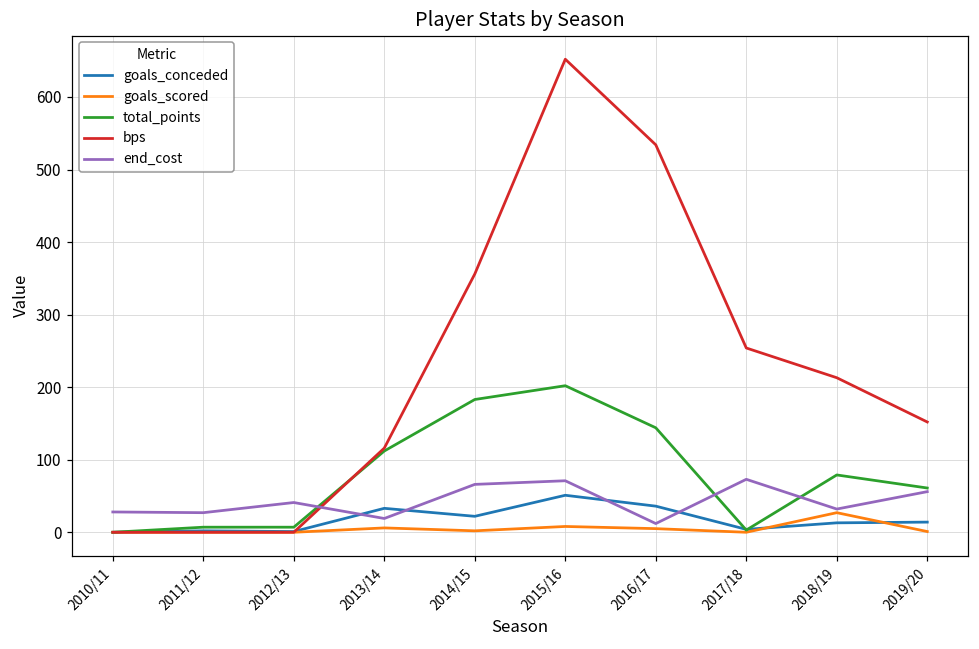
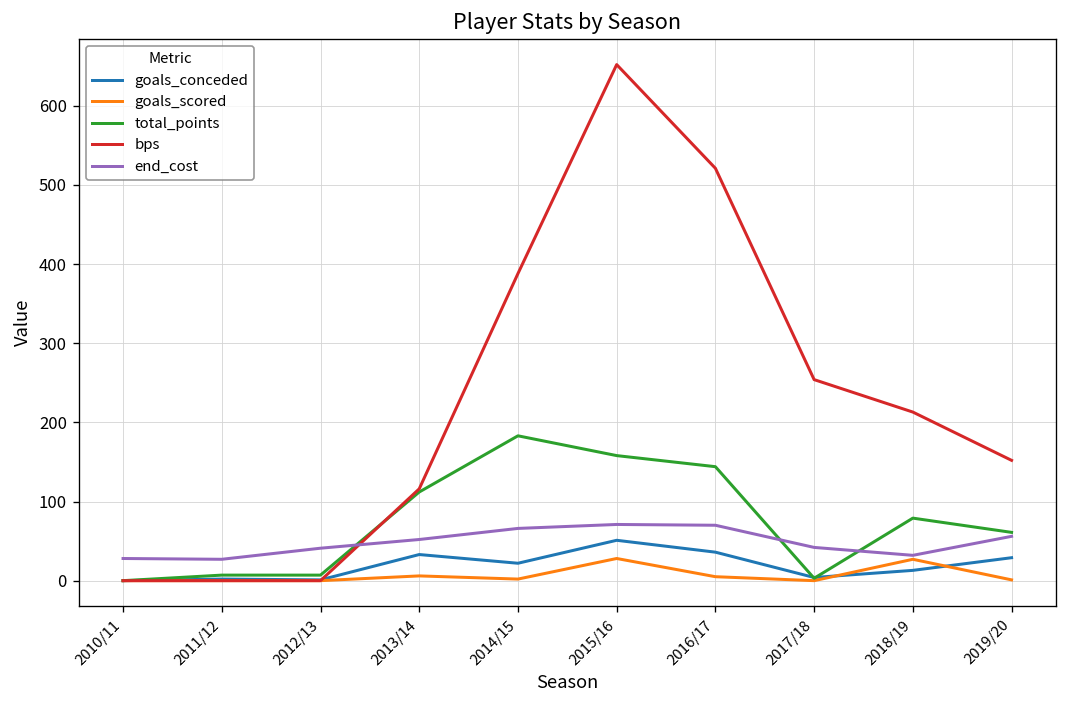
  {
    "goals_conceded": {
      "2013/14": 30,
      "2014/15": 20,
      "2015/16": 50,
      "2016/17": 40,
      "2018/19": 10,
-     "2019/20": 10
+     "2019/20": 30
    },
    "goals_scored": {
      "2013/14": 10,
      "2014/15": 0,
-     "2015/16": 10,
+     "2015/16": 30,
      "2016/17": 10,
      "2018/19": 30,
      "2019/20": 0
    },
    "total_points": {
      "2011/12": 10,
      "2012/13": 10,
      "2013/14": 110,
      "2014/15": 180,
-     "2015/16": 200,
+     "2015/16": 160,
      "2016/17": 140,
      "2018/19": 80,
      "2019/20": 60
    },
    "bps": {
      "2013/14": 120,
-     "2014/15": 360,
+     "2014/15": 390,
      "2015/16": 650,
-     "2016/17": 530,
+     "2016/17": 520,
      "2017/18": 250,
      "2018/19": 210,
      "2019/20": 150
    },
    "end_cost": {
      "2010/11": 30,
      "2011/12": 30,
      "2012/13": 40,
-     "2013/14": 20,
+     "2013/14": 50,
      "2014/15": 70,
      "2015/16": 70,
-     "2016/17": 10,
-     "2017/18": 70,
+     "2016/17": 70,
+     "2017/18": 40,
      "2018/19": 30,
      "2019/20": 60
    }
  }
